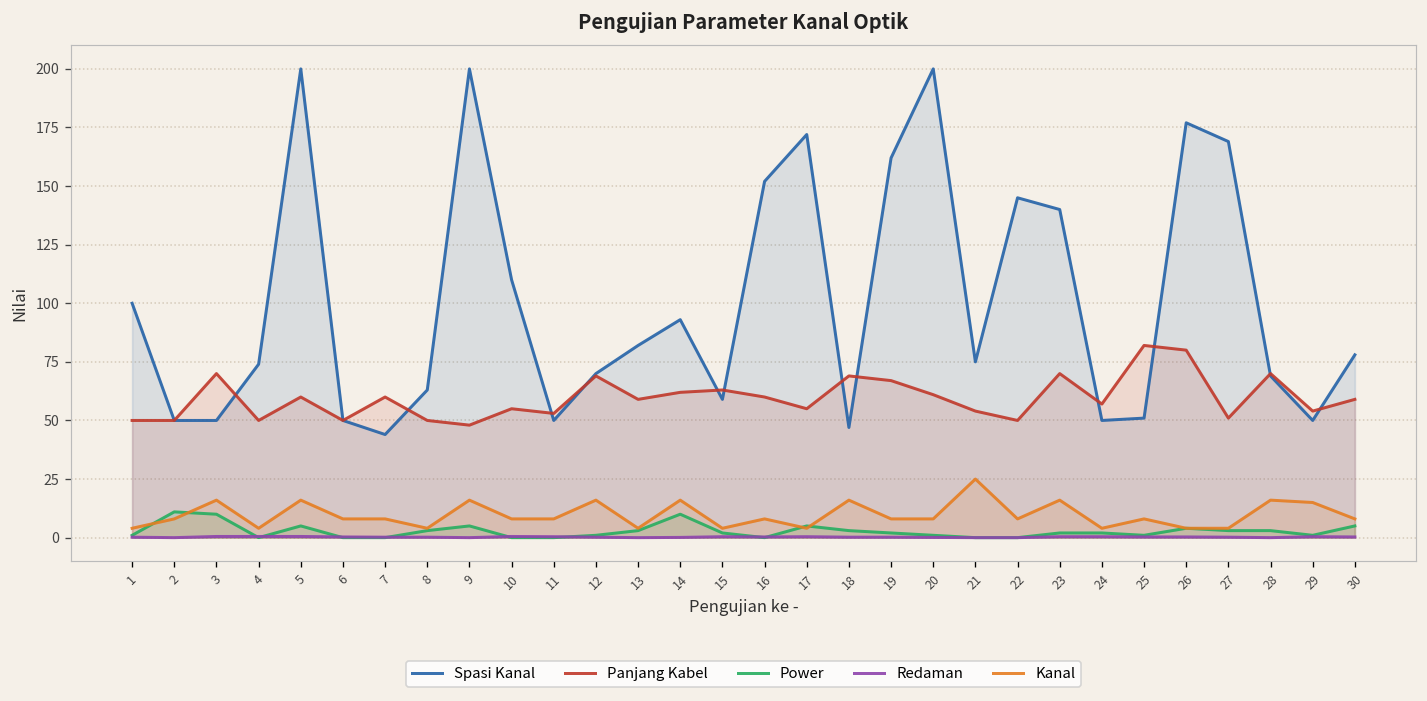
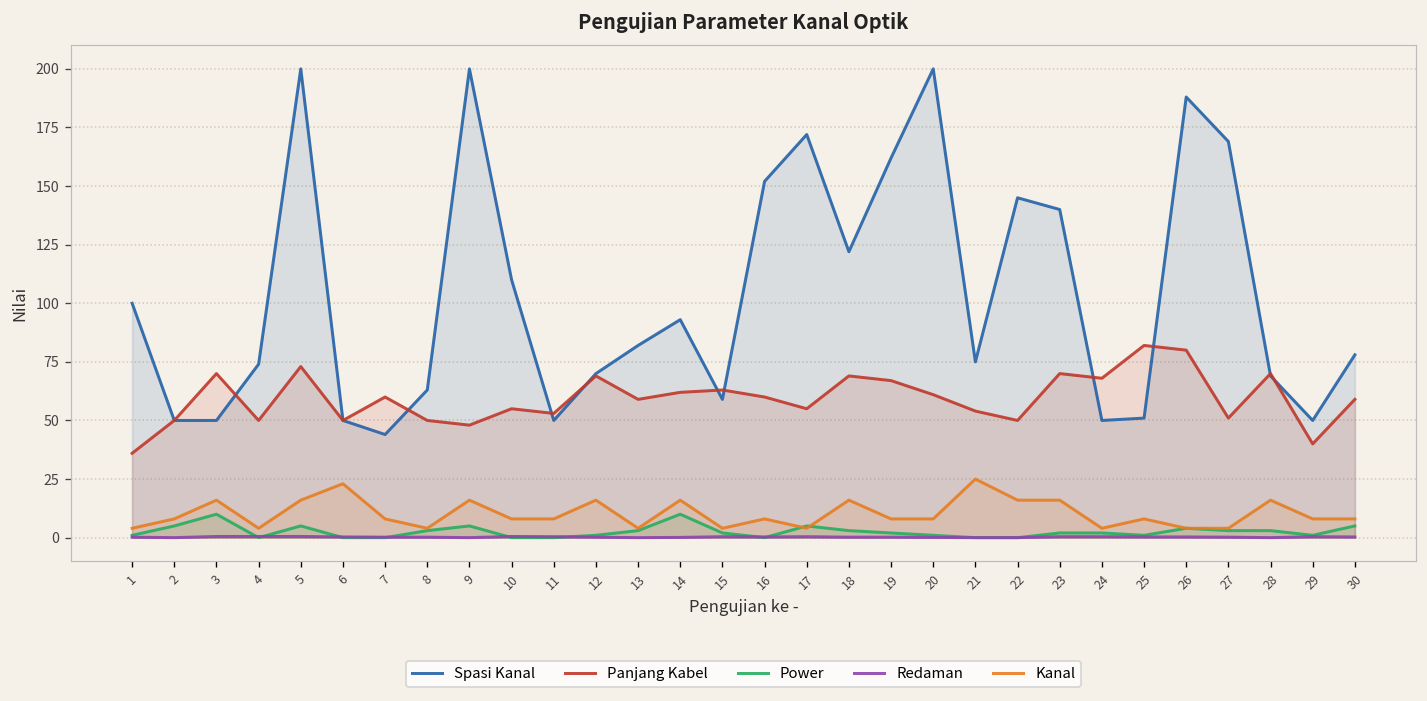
  {
    "Spasi Kanal": {
      "1": 100,
      "3": 50,
      "4": 74,
      "5": 200,
      "7": 44,
      "8": 63,
      "9": 200,
      "10": 110,
      "11": 50,
      "13": 82,
      "14": 93,
      "15": 59,
      "16": 152,
      "17": 172,
-     "18": 47,
+     "18": 122,
      "19": 162,
      "20": 200,
      "21": 75,
      "22": 145,
      "23": 140,
      "24": 50,
      "25": 51,
-     "26": 177,
+     "26": 188,
      "27": 169,
      "29": 50,
      "30": 78
    },
    "Panjang Kabel": {
-     "1": 50,
+     "1": 36,
      "3": 70,
      "4": 50,
-     "5": 60,
+     "5": 73,
      "7": 60,
      "8": 50,
      "9": 48,
      "10": 55,
      "11": 53,
      "13": 59,
      "14": 62,
      "15": 63,
      "16": 60,
      "17": 55,
      "18": 69,
      "19": 67,
      "20": 61,
      "21": 54,
      "22": 50,
      "23": 70,
-     "24": 57,
+     "24": 68,
      "25": 82,
      "26": 80,
      "27": 51,
-     "29": 54,
+     "29": 40,
      "30": 59
    },
    "Power": {
-     "2": 11,
+     "2": 5,
      "3": 10,
      "5": 5,
      "9": 5,
      "14": 10,
      "15": 2,
      "18": 3,
      "19": 2,
      "23": 2,
      "24": 2,
      "28": 3,
      "30": 5
    },
    "Redaman": {
      "2": 0,
      "3": 1,
      "5": 1,
      "8": 0,
      "9": 0,
      "13": 0,
      "14": 0,
      "15": 0,
      "17": 0,
      "18": 0,
      "19": 0,
      "23": 0,
      "24": 0,
      "26": 0,
      "27": 0,
      "28": 0,
      "30": 0
    },
    "Kanal": {
      "1": 4,
      "2": 8,
      "3": 16,
      "4": 4,
      "5": 16,
-     "6": 8,
+     "6": 23,
      "7": 8,
      "9": 16,
      "10": 8,
      "11": 8,
      "12": 16,
      "14": 16,
      "15": 4,
      "16": 8,
      "18": 16,
      "19": 8,
      "20": 8,
      "21": 25,
-     "22": 8,
+     "22": 16,
      "23": 16,
      "24": 4,
      "25": 8,
      "28": 16,
-     "29": 15,
+     "29": 8,
      "30": 8
    }
  }
